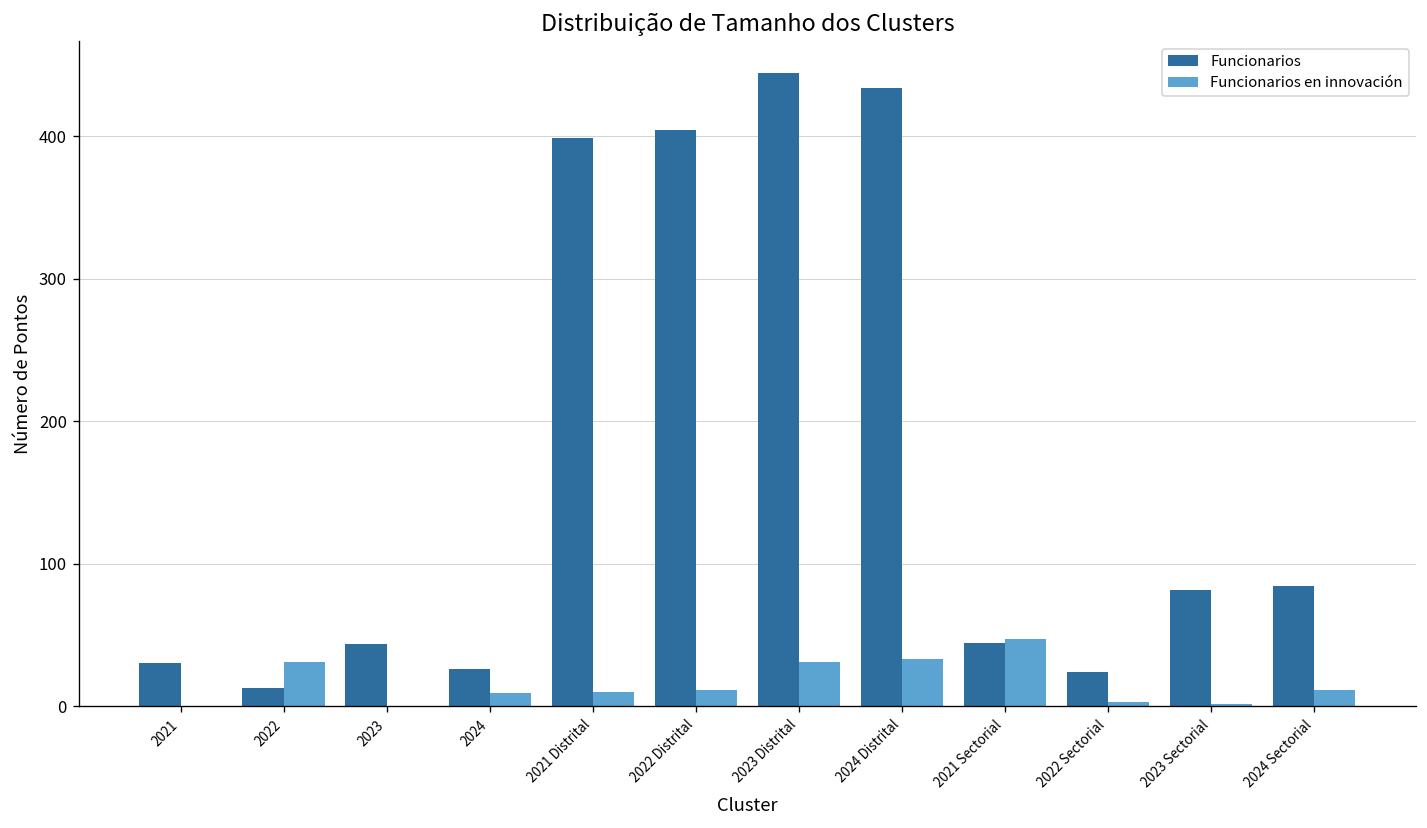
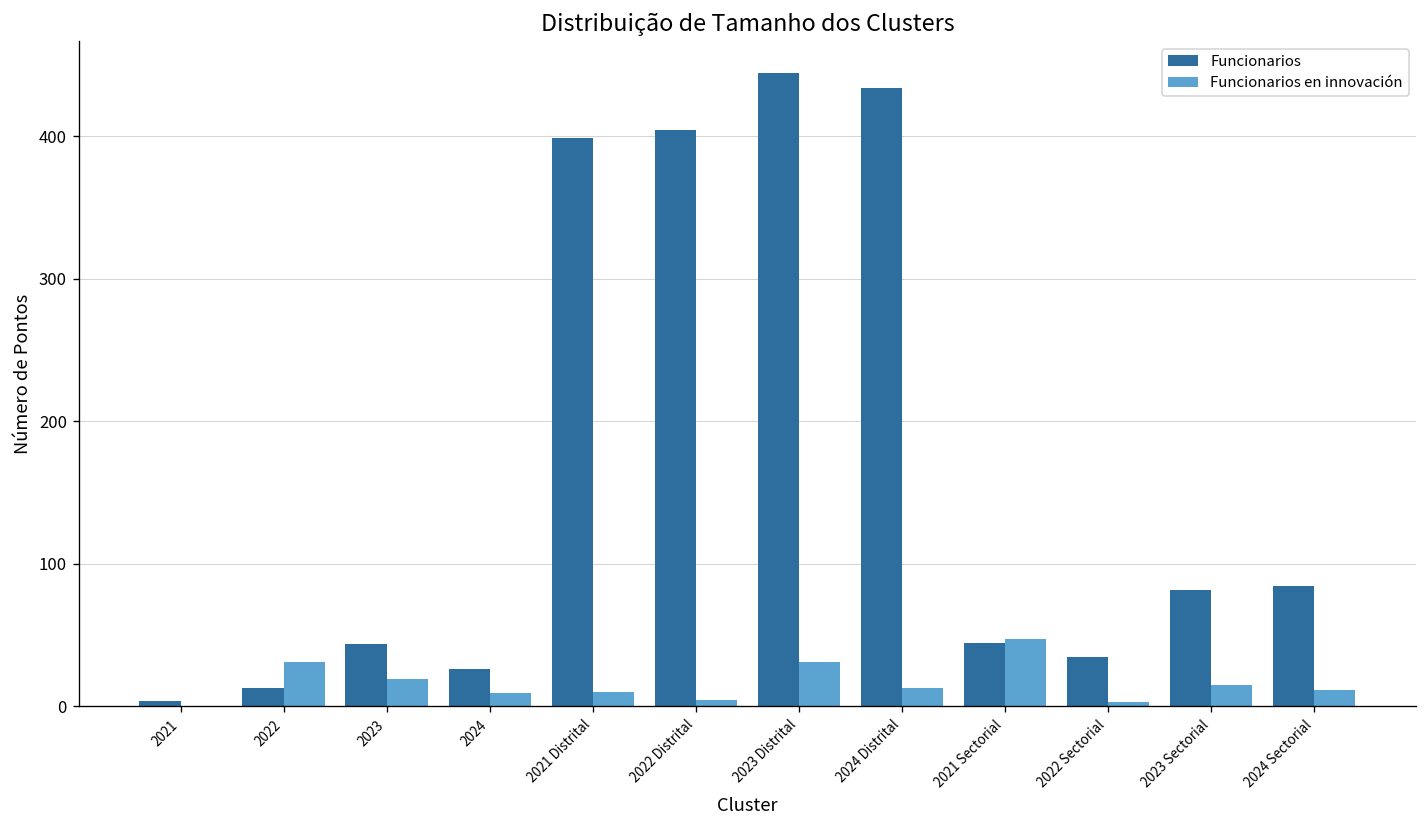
  {
    "Funcionarios": {
-     "2021": 30,
+     "2021": 4,
      "2022": 13,
      "2023": 44,
      "2024": 26,
      "2021 Distrital": 399,
      "2022 Distrital": 404,
      "2023 Distrital": 445,
      "2024 Distrital": 434,
      "2021 Sectorial": 44,
-     "2022 Sectorial": 24,
+     "2022 Sectorial": 34,
      "2023 Sectorial": 82,
      "2024 Sectorial": 84
    },
    "Funcionarios en innovación": {
      "2021": 0,
      "2022": 31,
-     "2023": 0,
+     "2023": 19,
      "2024": 9,
      "2021 Distrital": 10,
-     "2022 Distrital": 11,
+     "2022 Distrital": 4,
      "2023 Distrital": 31,
-     "2024 Distrital": 33,
+     "2024 Distrital": 13,
      "2021 Sectorial": 47,
      "2022 Sectorial": 3,
-     "2023 Sectorial": 1,
+     "2023 Sectorial": 15,
      "2024 Sectorial": 12
    }
  }
